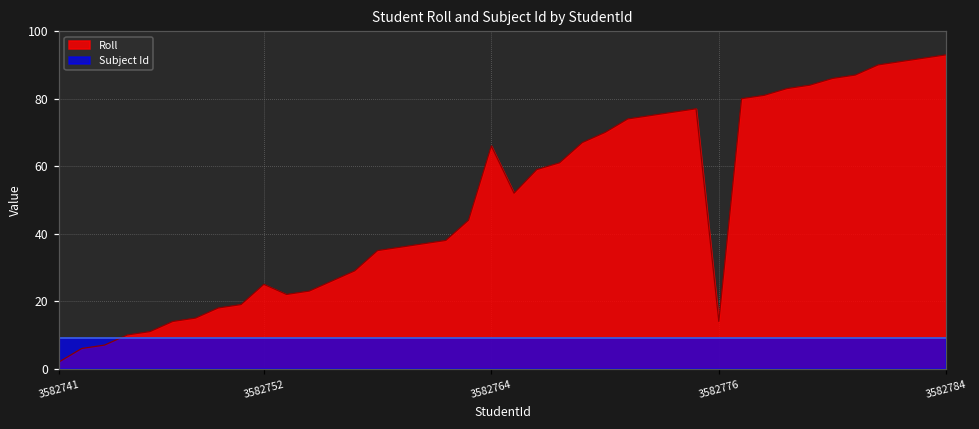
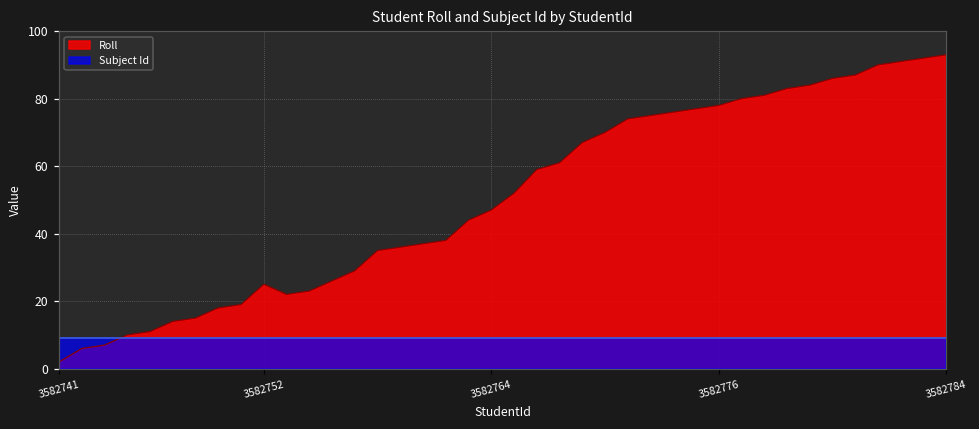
  {
    "Roll": {
      "3582741": 2,
      "3582752": 25,
-     "3582764": 66,
-     "3582776": 14,
+     "3582764": 47,
+     "3582776": 78,
      "3582784": 93
    },
    "Subject Id": {
      "3582741": 9,
      "3582752": 9,
      "3582764": 9,
      "3582776": 9,
      "3582784": 9
    }
  }
